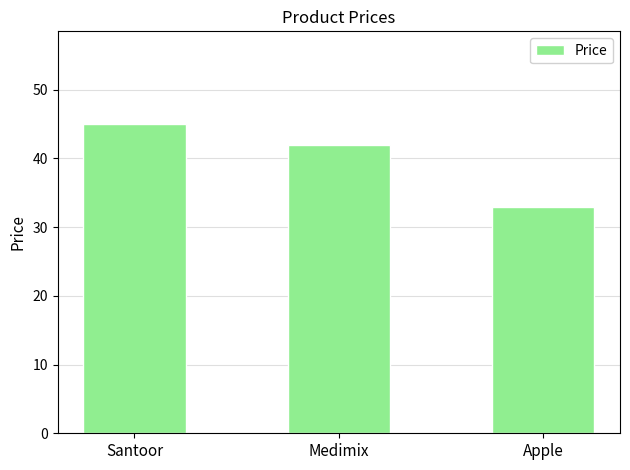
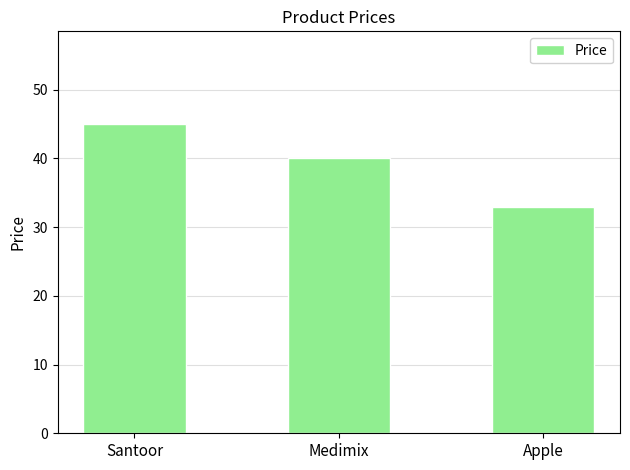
  {
    "Santoor": 45,
-   "Medimix": 42,
+   "Medimix": 40,
    "Apple": 33
  }
